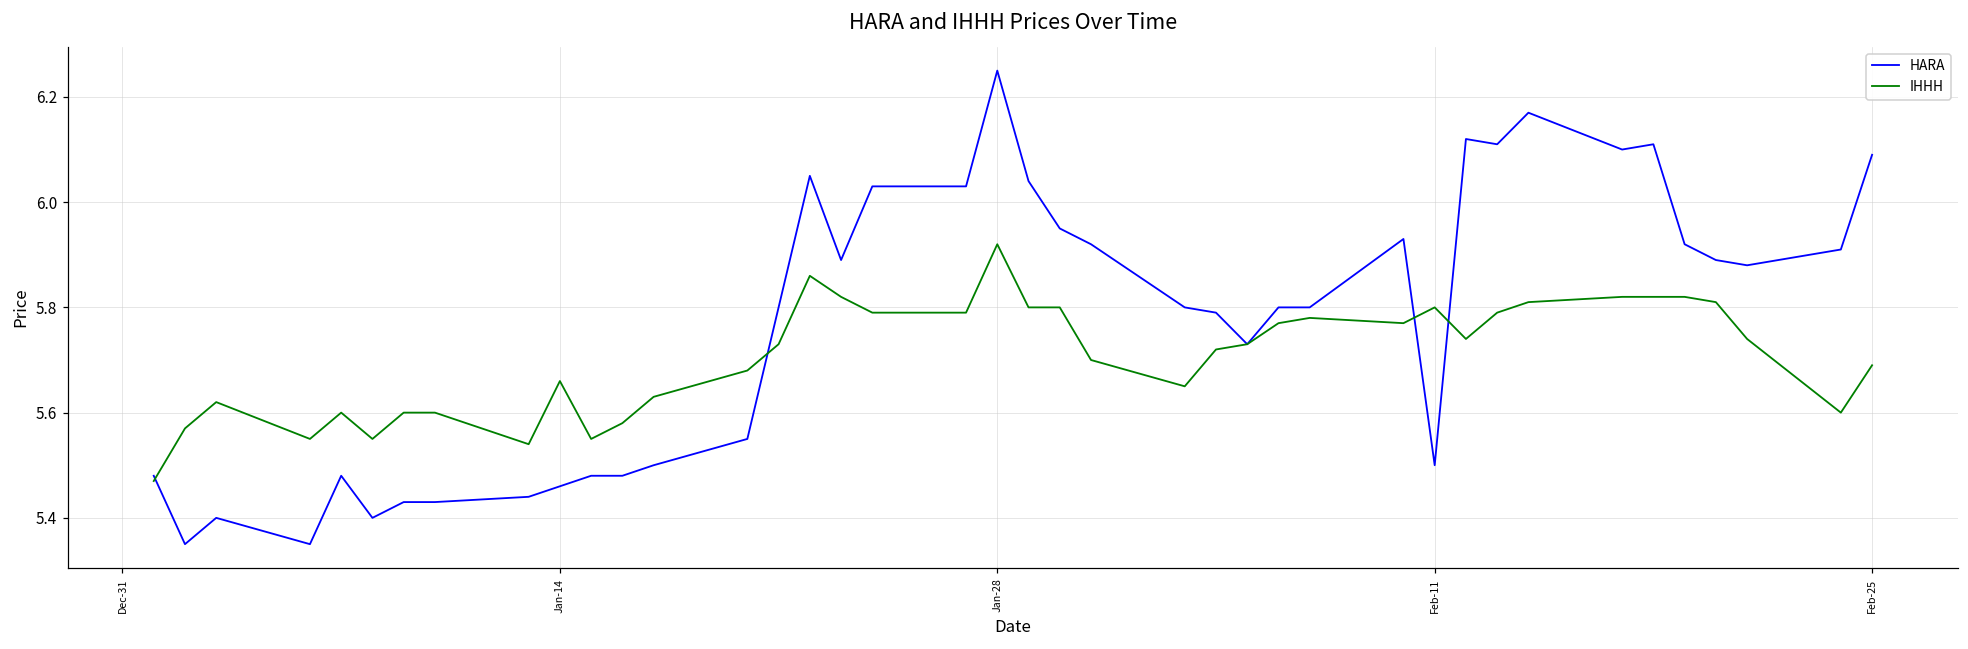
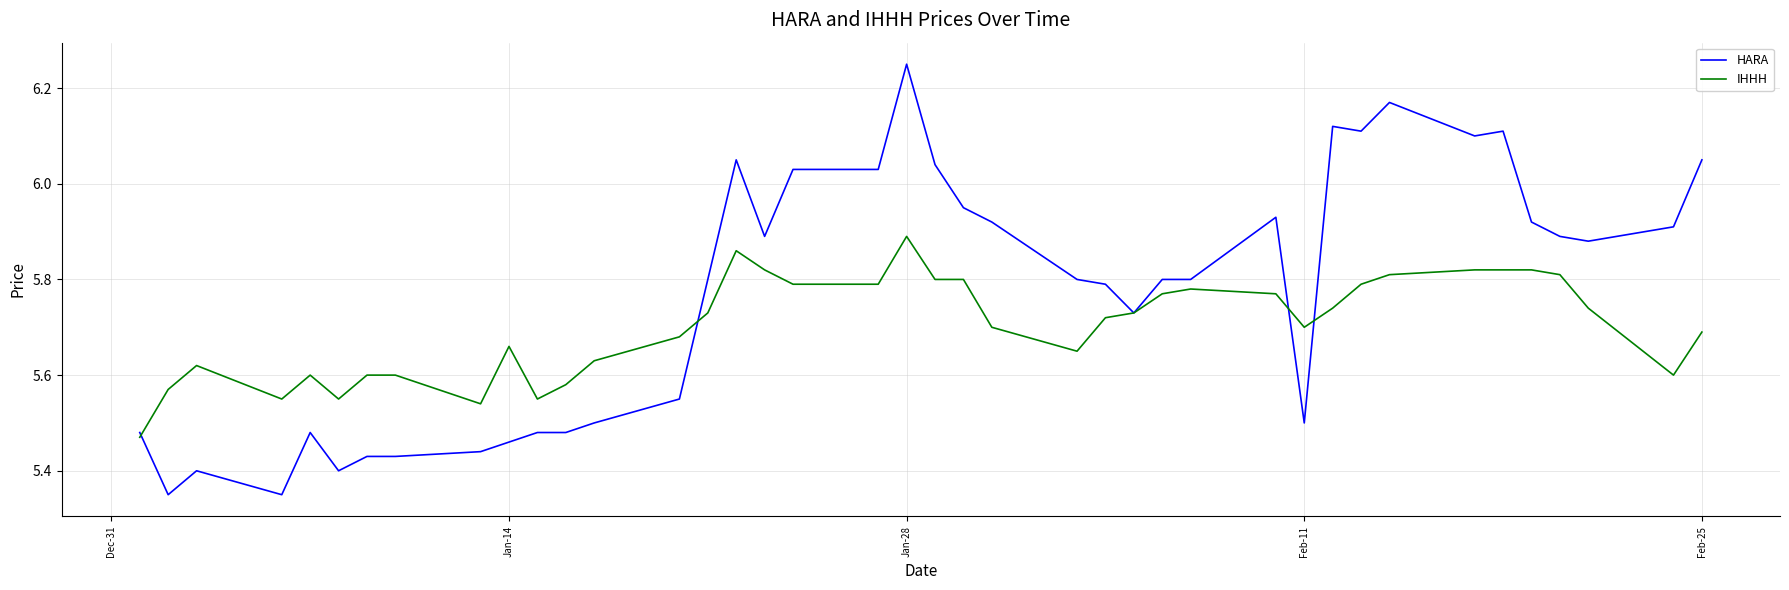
  {
    "HARA": {
      "Jan-14": 5.46,
      "Jan-28": 6.25,
      "Feb-11": 5.50,
-     "Feb-25": 6.09
+     "Feb-25": 6.05
    },
    "IHHH": {
      "Jan-14": 5.66,
-     "Jan-28": 5.92,
-     "Feb-11": 5.8,
+     "Jan-28": 5.89,
+     "Feb-11": 5.7,
      "Feb-25": 5.69
    }
  }
